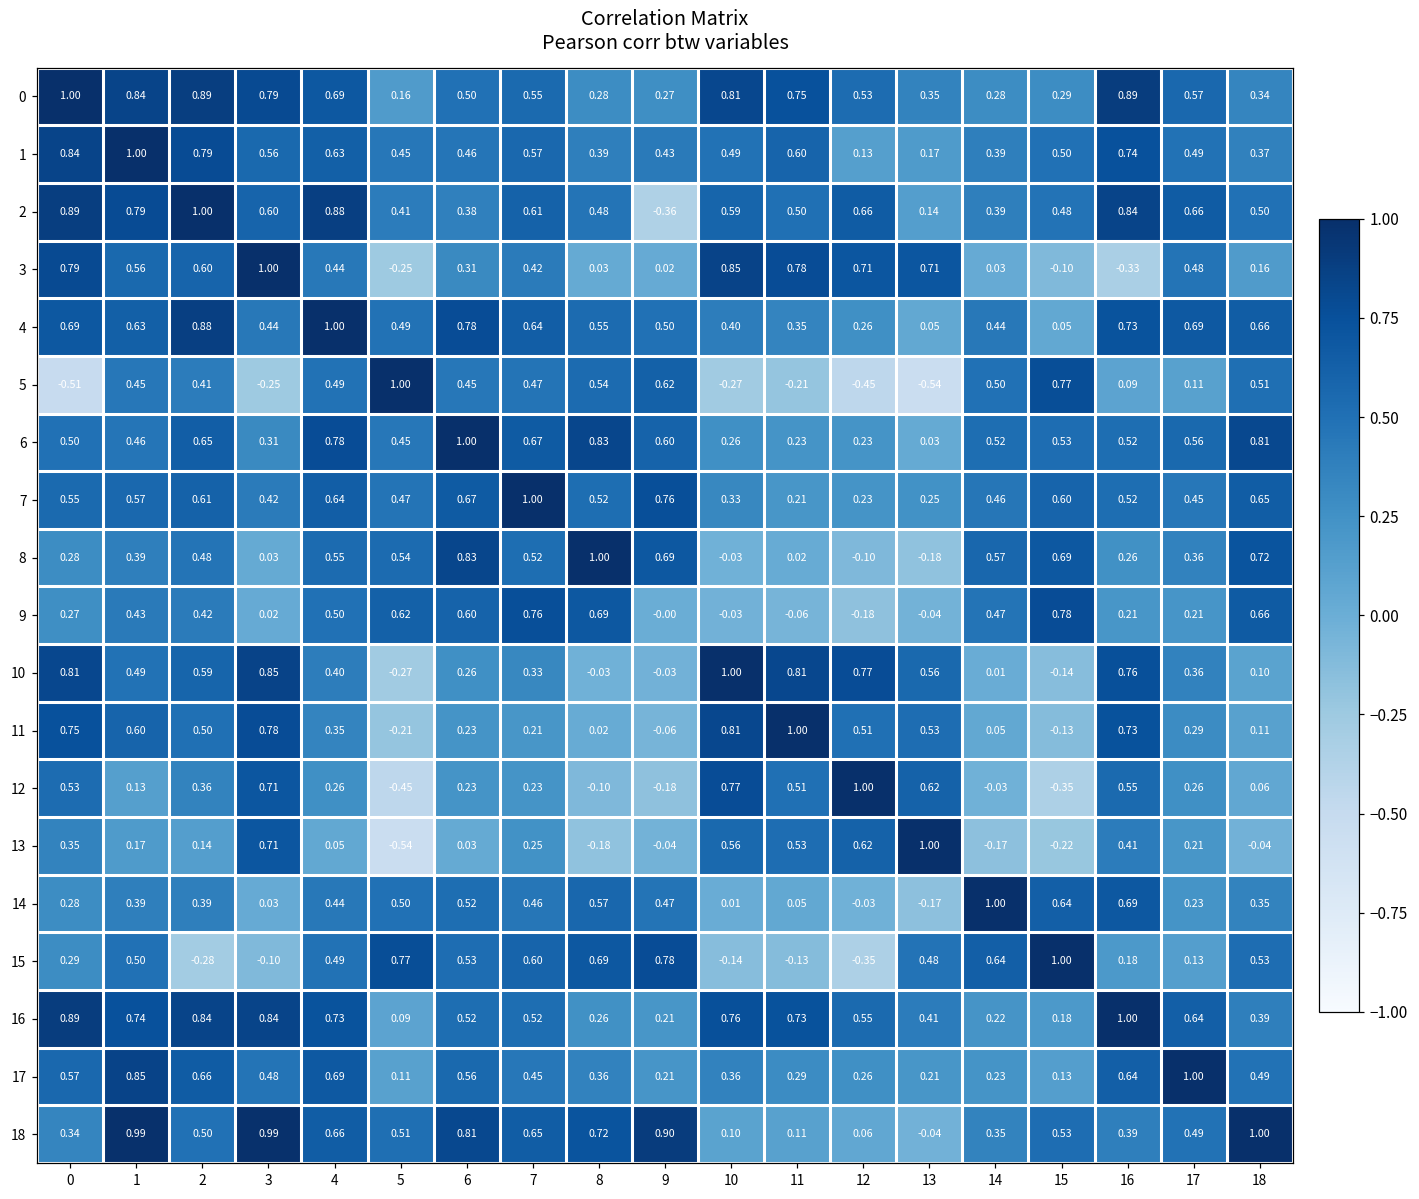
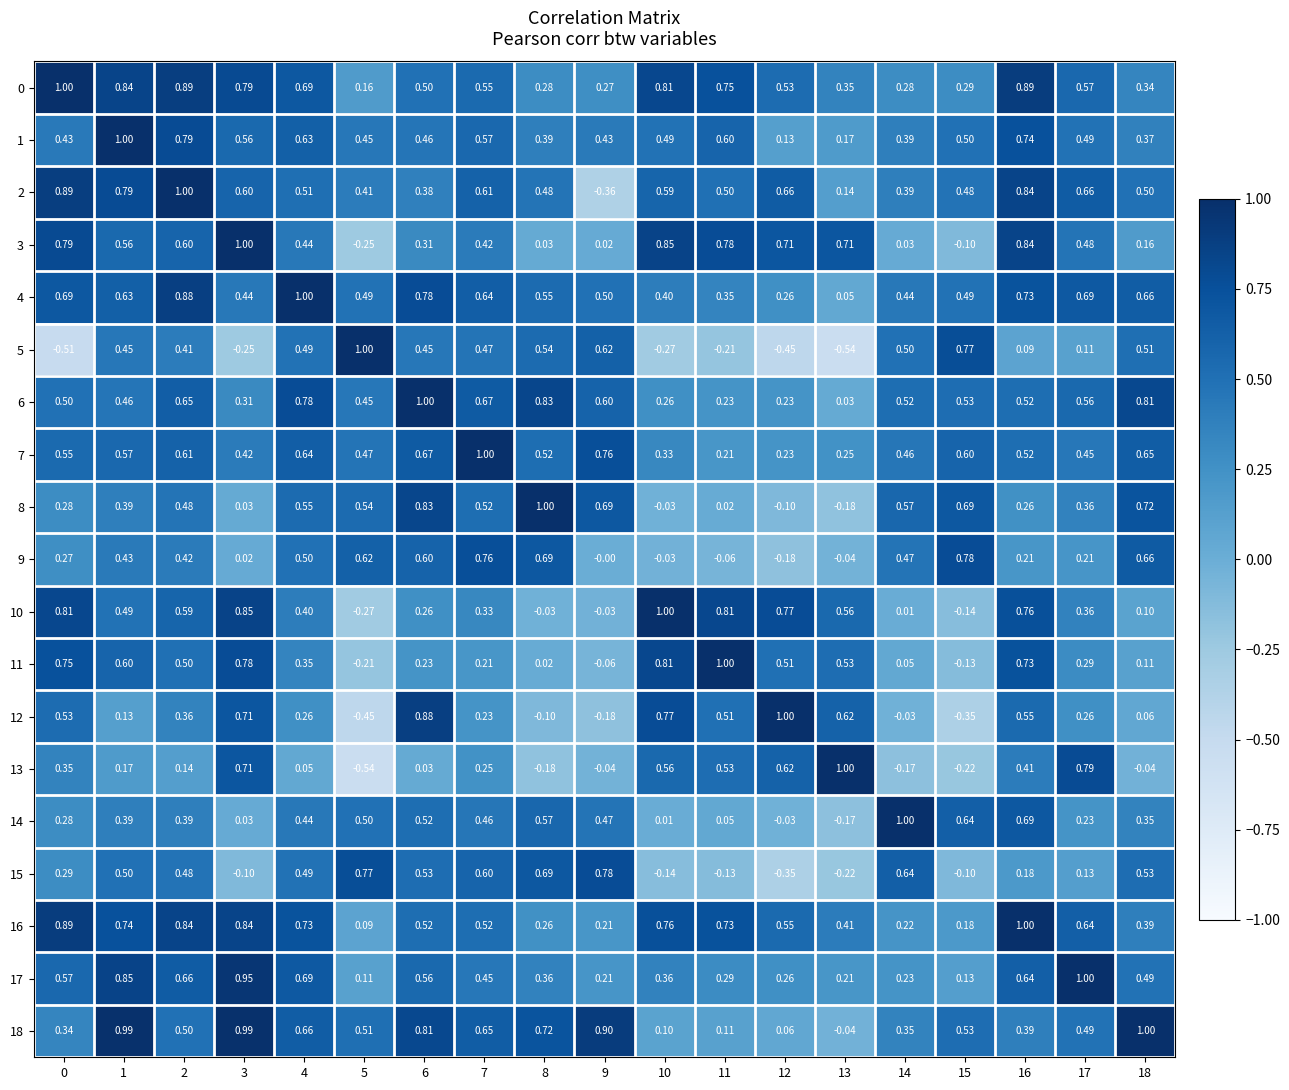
  {
    "1": {
-     "0": 0.84,
+     "0": 0.43,
      "1": 1.00,
      "2": 0.79,
      "3": 0.56,
      "4": 0.63,
      "5": 0.45,
      "6": 0.46,
      "7": 0.57,
      "8": 0.39,
      "9": 0.43,
      "10": 0.49,
      "11": 0.60,
      "12": 0.13,
      "13": 0.17,
      "14": 0.39,
      "15": 0.50,
      "16": 0.74,
      "17": 0.49,
      "18": 0.37
    },
    "2": {
      "0": 0.89,
      "1": 0.79,
      "2": 1.00,
      "3": 0.60,
-     "4": 0.88,
+     "4": 0.51,
      "5": 0.41,
      "6": 0.38,
      "7": 0.61,
      "8": 0.48,
      "9": -0.36,
      "10": 0.59,
      "11": 0.50,
      "12": 0.66,
      "13": 0.14,
      "14": 0.39,
      "15": 0.48,
      "16": 0.84,
      "17": 0.66,
      "18": 0.50
    },
    "3": {
      "0": 0.79,
      "1": 0.56,
      "2": 0.60,
      "3": 1.00,
      "4": 0.44,
      "5": -0.25,
      "6": 0.31,
      "7": 0.42,
      "8": 0.03,
      "9": 0.02,
      "10": 0.85,
      "11": 0.78,
      "12": 0.71,
      "13": 0.71,
      "14": 0.03,
      "15": -0.10,
-     "16": -0.33,
+     "16": 0.84,
      "17": 0.48,
      "18": 0.16
    },
    "4": {
      "0": 0.69,
      "1": 0.63,
      "2": 0.88,
      "3": 0.44,
      "4": 1.00,
      "5": 0.49,
      "6": 0.78,
      "7": 0.64,
      "8": 0.55,
      "9": 0.50,
      "10": 0.40,
      "11": 0.35,
      "12": 0.26,
      "13": 0.05,
      "14": 0.44,
-     "15": 0.05,
+     "15": 0.49,
      "16": 0.73,
      "17": 0.69,
      "18": 0.66
    },
    "12": {
      "0": 0.53,
      "1": 0.13,
      "2": 0.36,
      "3": 0.71,
      "4": 0.26,
      "5": -0.45,
-     "6": 0.23,
+     "6": 0.88,
      "7": 0.23,
      "8": -0.10,
      "9": -0.18,
      "10": 0.77,
      "11": 0.51,
      "12": 1.00,
      "13": 0.62,
      "14": -0.03,
      "15": -0.35,
      "16": 0.55,
      "17": 0.26,
      "18": 0.06
    },
    "13": {
      "0": 0.35,
      "1": 0.17,
      "2": 0.14,
      "3": 0.71,
      "4": 0.05,
      "5": -0.54,
      "6": 0.03,
      "7": 0.25,
      "8": -0.18,
      "9": -0.04,
      "10": 0.56,
      "11": 0.53,
      "12": 0.62,
      "13": 1.00,
      "14": -0.17,
      "15": -0.22,
      "16": 0.41,
-     "17": 0.21,
+     "17": 0.79,
      "18": -0.04
    },
    "15": {
      "0": 0.29,
      "1": 0.50,
-     "2": -0.28,
+     "2": 0.48,
      "3": -0.10,
      "4": 0.49,
      "5": 0.77,
      "6": 0.53,
      "7": 0.60,
      "8": 0.69,
      "9": 0.78,
      "10": -0.14,
      "11": -0.13,
      "12": -0.35,
-     "13": 0.48,
+     "13": -0.22,
      "14": 0.64,
-     "15": 1.00,
+     "15": -0.10,
      "16": 0.18,
      "17": 0.13,
      "18": 0.53
    },
    "17": {
      "0": 0.57,
      "1": 0.85,
      "2": 0.66,
-     "3": 0.48,
+     "3": 0.95,
      "4": 0.69,
      "5": 0.11,
      "6": 0.56,
      "7": 0.45,
      "8": 0.36,
      "9": 0.21,
      "10": 0.36,
      "11": 0.29,
      "12": 0.26,
      "13": 0.21,
      "14": 0.23,
      "15": 0.13,
      "16": 0.64,
      "17": 1.00,
      "18": 0.49
    }
  }
